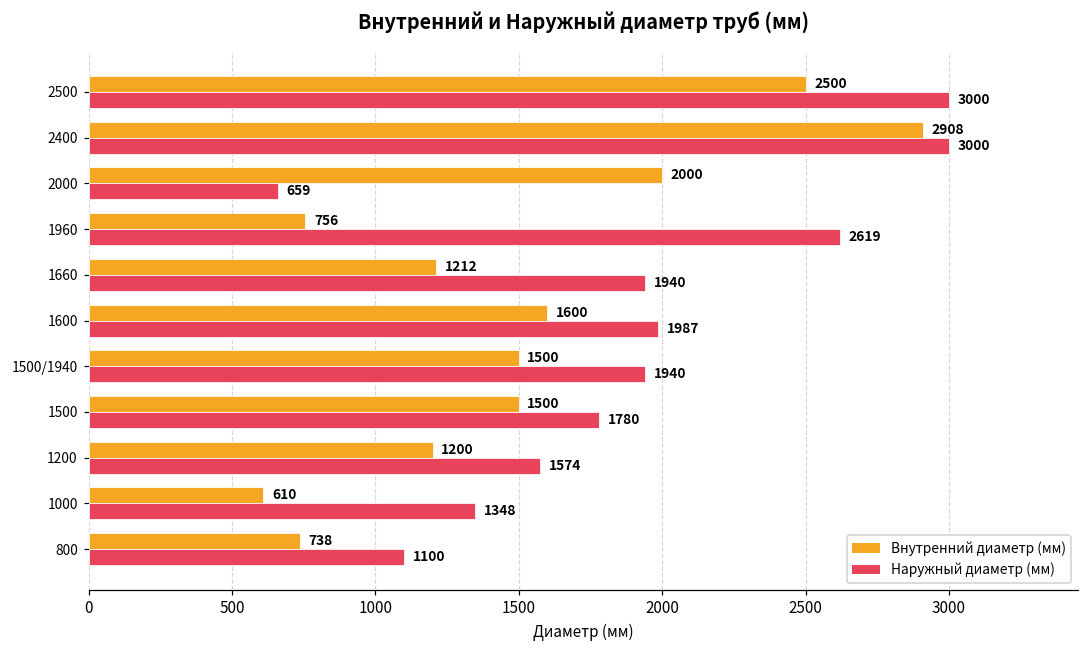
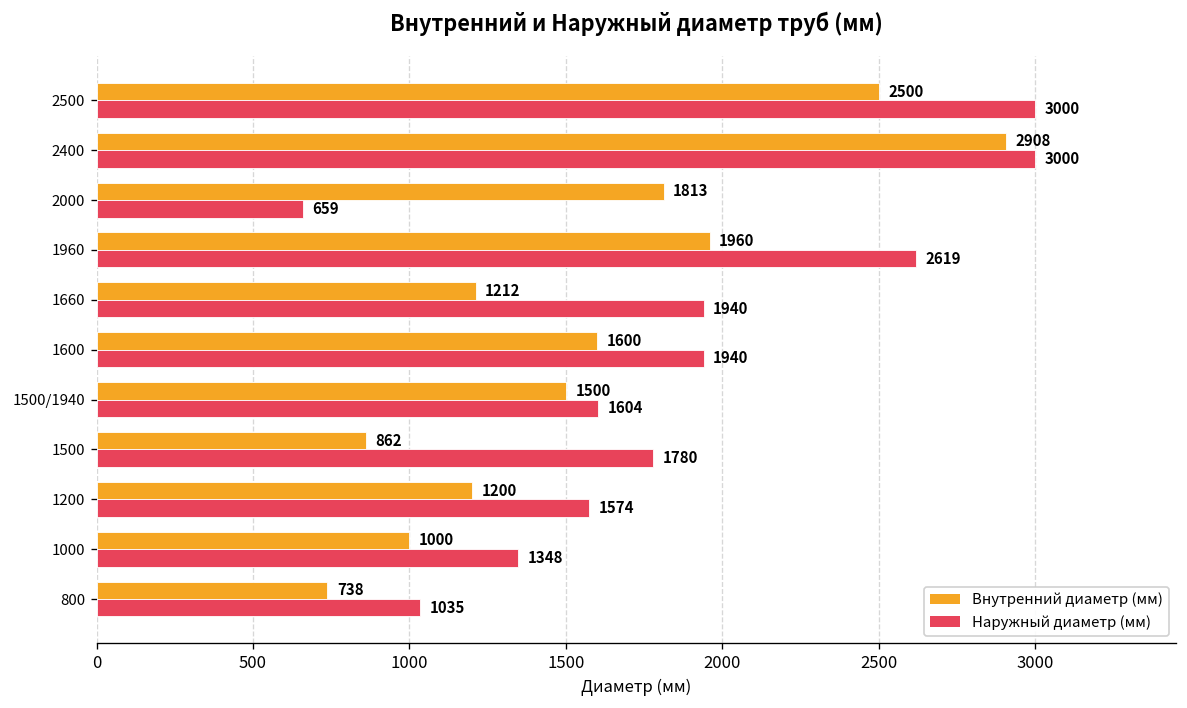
  {
    "Внутренний диаметр (мм)": {
      "2500": 2500,
      "2400": 2908,
-     "2000": 2000,
-     "1960": 756,
+     "2000": 1813,
+     "1960": 1960,
      "1660": 1212,
      "1600": 1600,
      "1500/1940": 1500,
-     "1500": 1500,
+     "1500": 862,
      "1200": 1200,
-     "1000": 610,
+     "1000": 1000,
      "800": 738
    },
    "Наружный диаметр (мм)": {
      "2500": 3000,
      "2400": 3000,
      "2000": 659,
      "1960": 2619,
      "1660": 1940,
-     "1600": 1987,
-     "1500/1940": 1940,
+     "1600": 1940,
+     "1500/1940": 1604,
      "1500": 1780,
      "1200": 1574,
      "1000": 1348,
-     "800": 1100
+     "800": 1035
    }
  }
